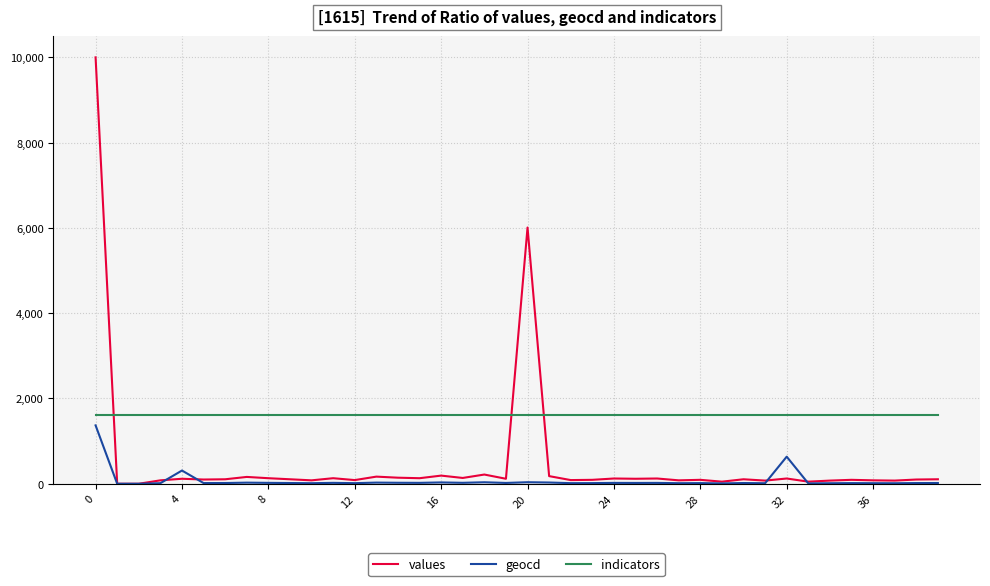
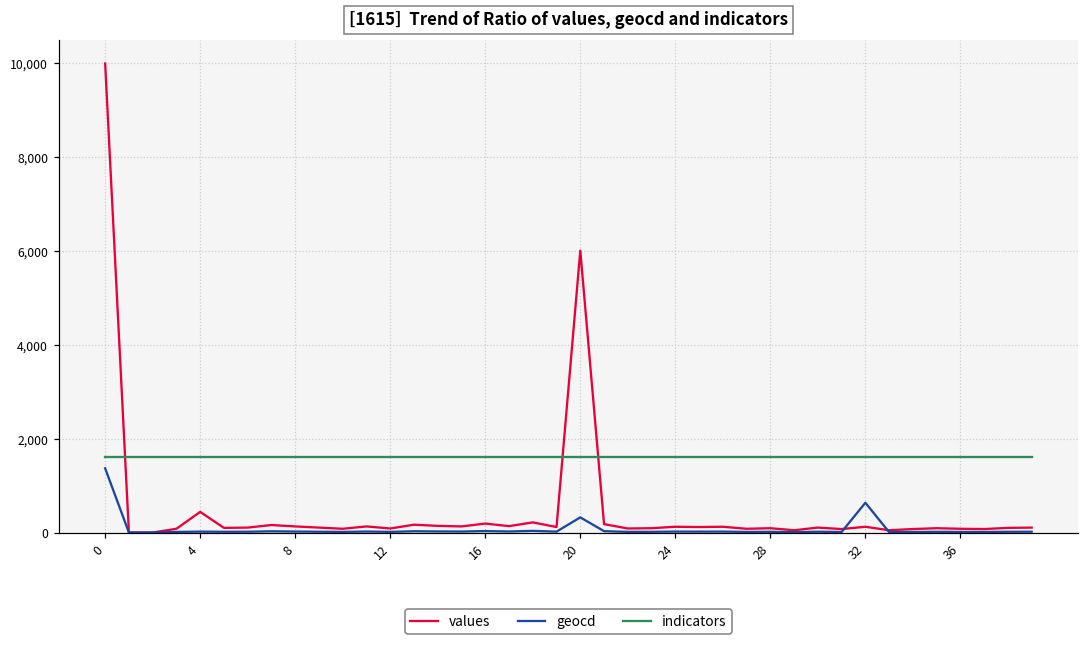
  {
    "values": {
      "0": "10,000",
-     "4": "100",
+     "4": "400",
      "8": "100",
      "12": "100",
      "16": "200",
      "20": "6,000",
      "24": "100",
      "28": "100",
      "32": "100",
      "36": "100"
    },
    "geocd": {
      "0": "1,400",
-     "4": "300",
+     "4": "0",
      "8": "0",
      "12": "0",
      "16": "0",
-     "20": "0",
+     "20": "300",
      "24": "0",
      "28": "0",
      "32": "600",
      "36": "0"
    },
    "indicators": {
      "0": "1,600",
      "4": "1,600",
      "8": "1,600",
      "12": "1,600",
      "16": "1,600",
      "20": "1,600",
      "24": "1,600",
      "28": "1,600",
      "32": "1,600",
      "36": "1,600"
    }
  }
